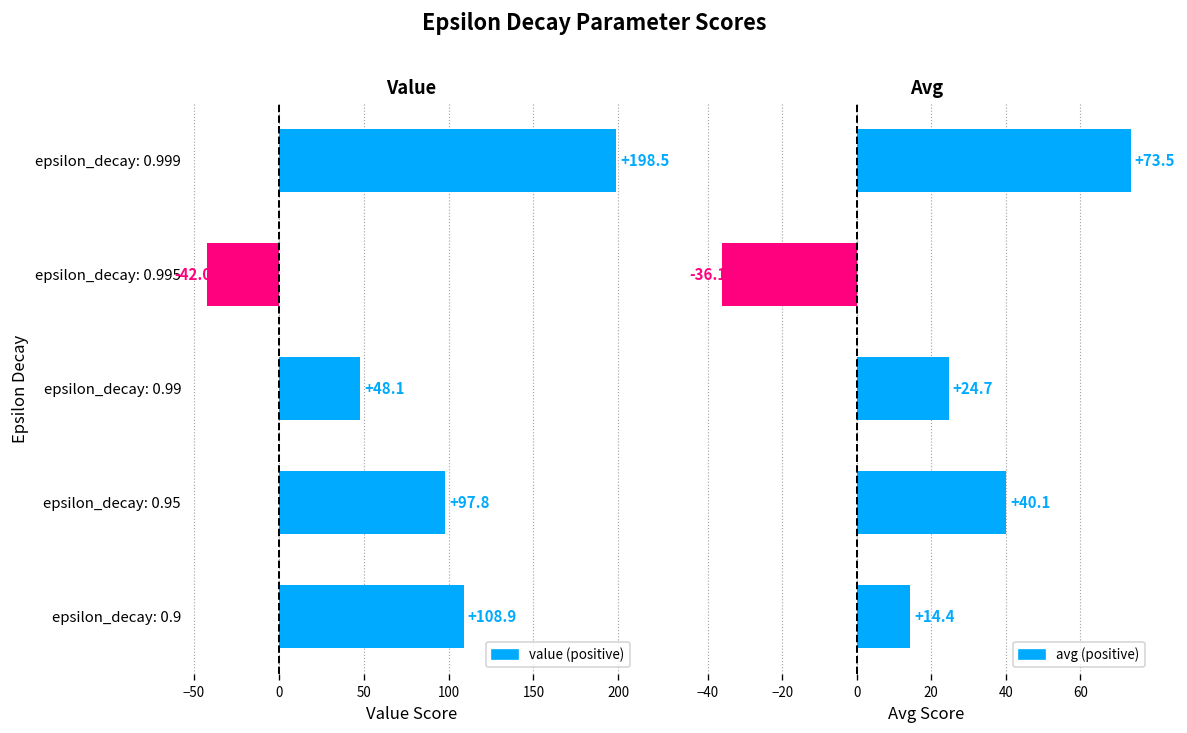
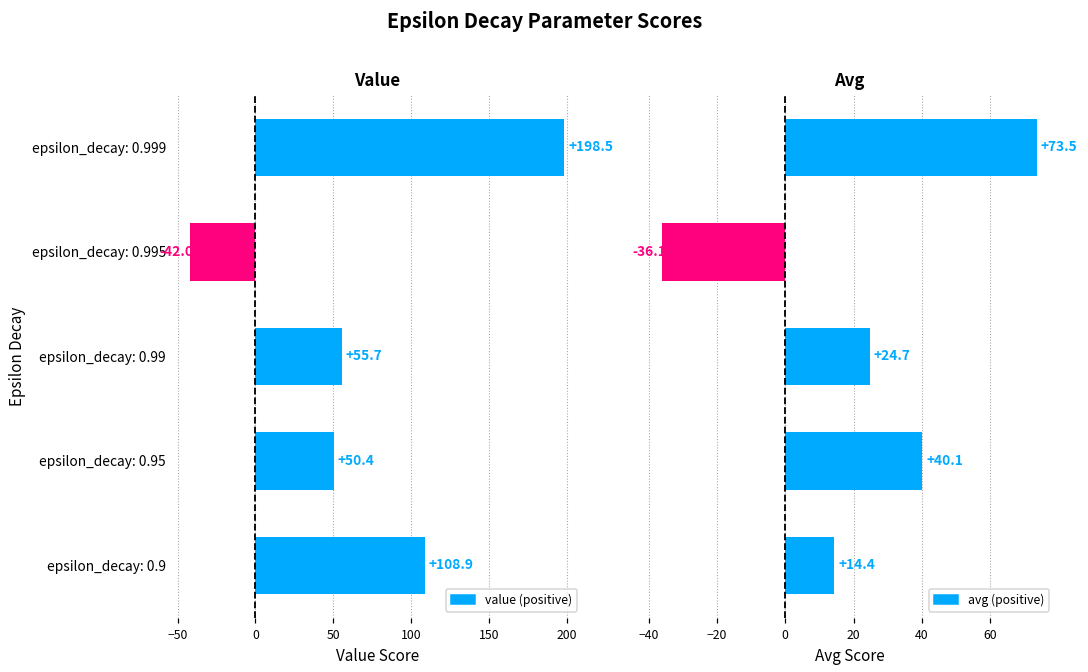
  {
    "Value": {
      "epsilon_decay: 0.999": "+198.5",
      "epsilon_decay: 0.995": "-42.0",
-     "epsilon_decay: 0.99": "+48.1",
-     "epsilon_decay: 0.95": "+97.8",
+     "epsilon_decay: 0.99": "+55.7",
+     "epsilon_decay: 0.95": "+50.4",
      "epsilon_decay: 0.9": "+108.9"
    }
  }
